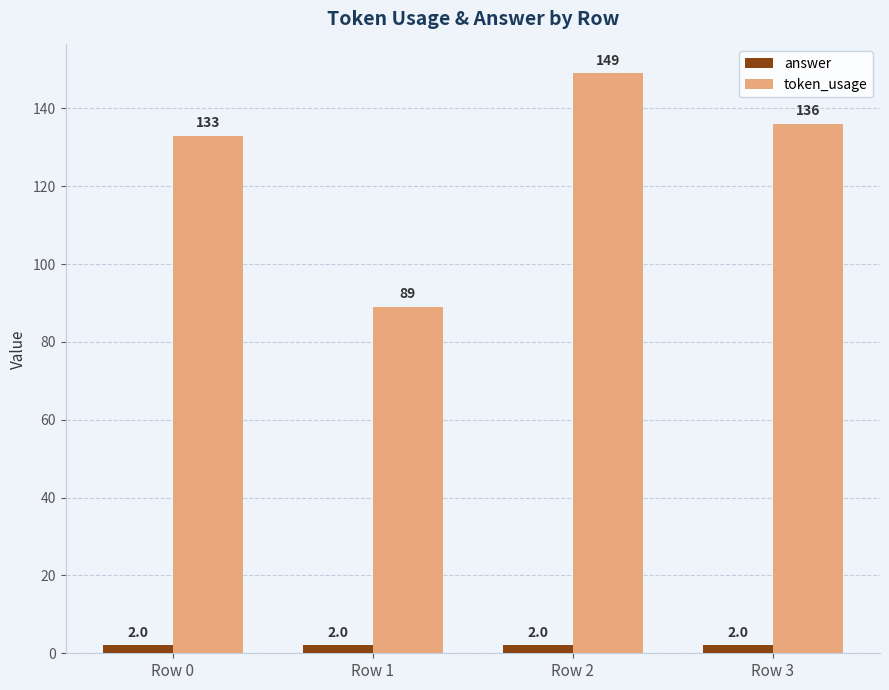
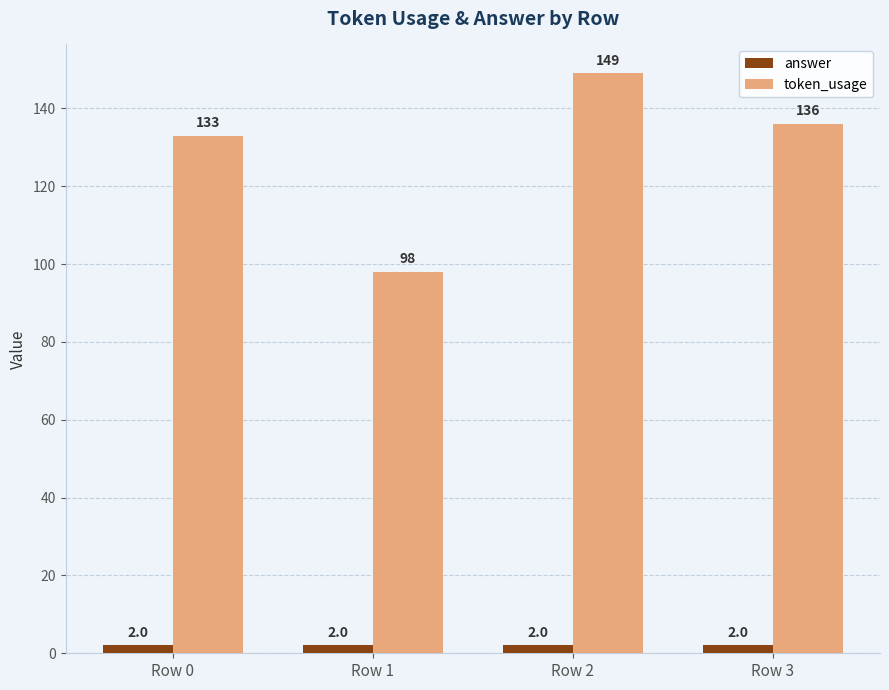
  {
    "answer": {
      "Row 0": 2.0,
      "Row 1": 2.0,
      "Row 2": 2.0,
      "Row 3": 2.0
    },
    "token_usage": {
      "Row 0": 133,
-     "Row 1": 89,
+     "Row 1": 98,
      "Row 2": 149,
      "Row 3": 136
    }
  }
